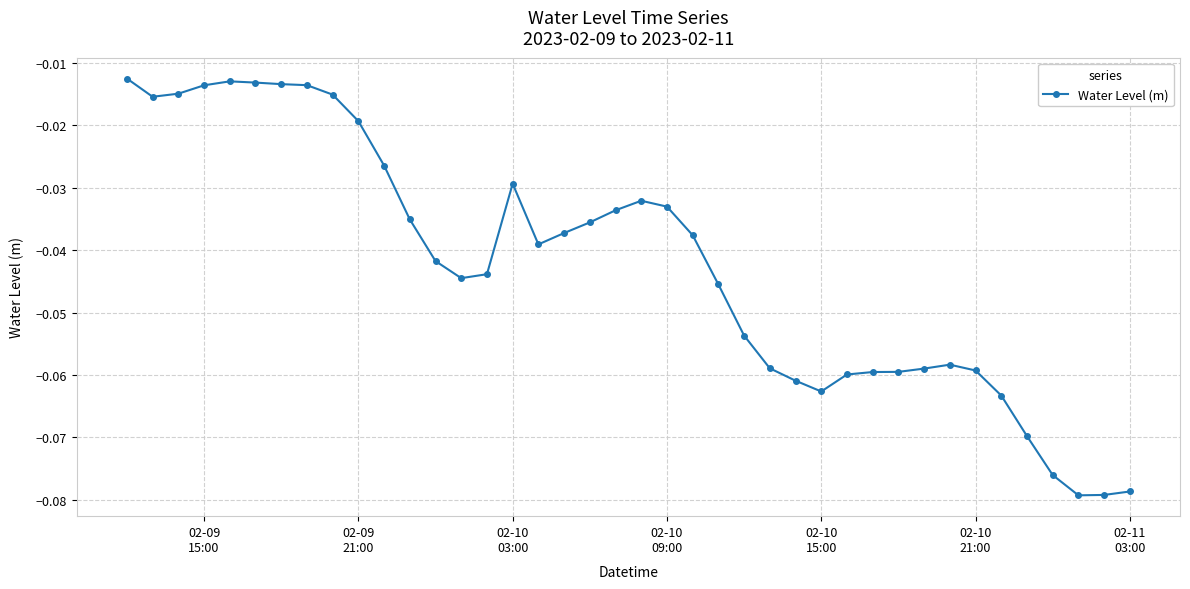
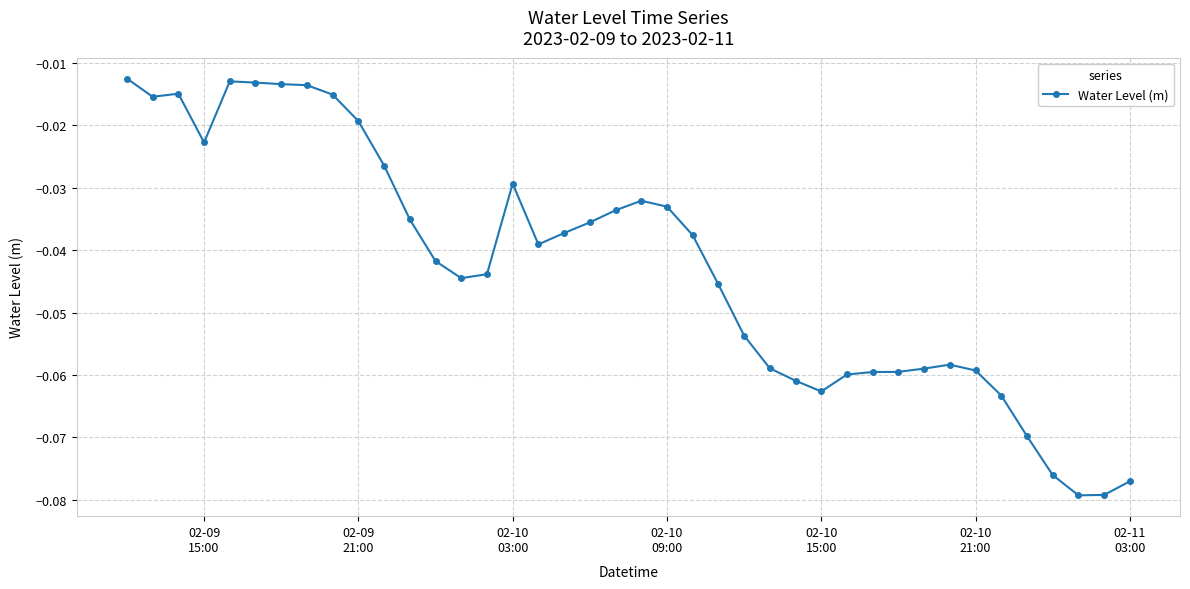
  {
-   "02-09 15:00": -0.014,
+   "02-09 15:00": -0.023,
    "02-09 21:00": -0.019,
    "02-10 03:00": -0.029,
    "02-10 09:00": -0.033,
    "02-10 15:00": -0.063,
    "02-10 21:00": -0.059,
-   "02-11 03:00": -0.079
+   "02-11 03:00": -0.077
  }
